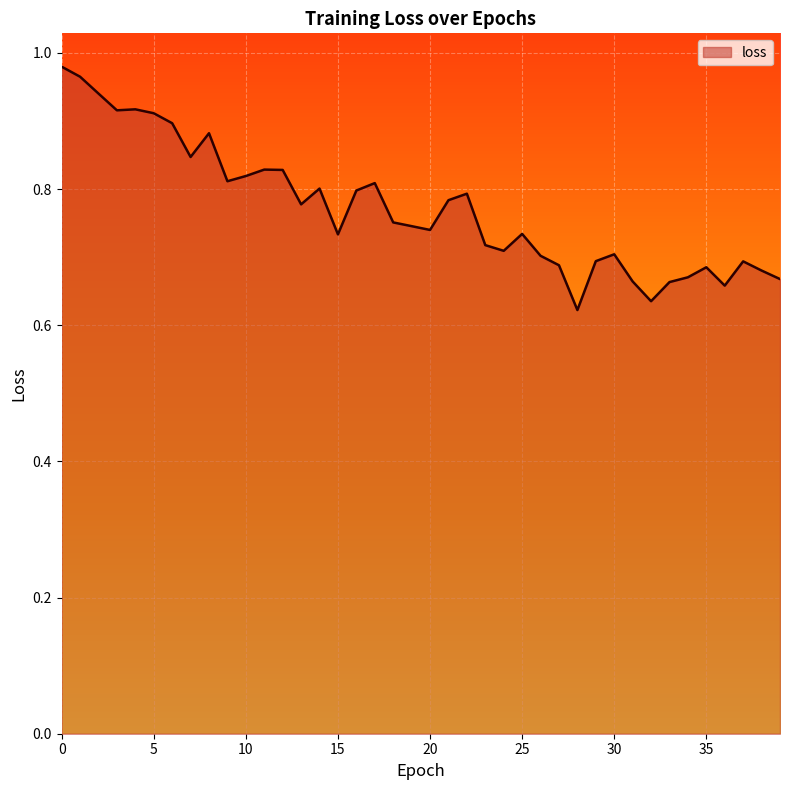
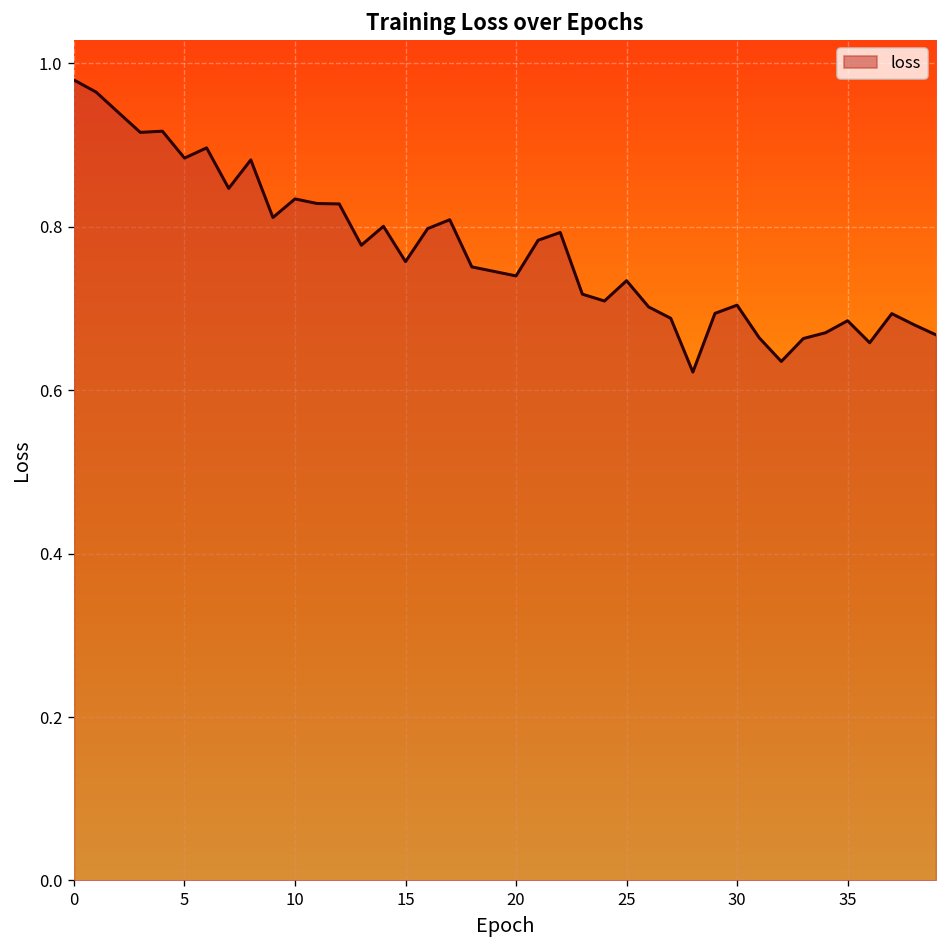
  {
    "0": 0.98,
-   "5": 0.91,
-   "10": 0.82,
-   "15": 0.73,
+   "5": 0.88,
+   "10": 0.83,
+   "15": 0.76,
    "20": 0.74,
    "25": 0.73,
    "30": 0.70,
    "35": 0.69
  }
